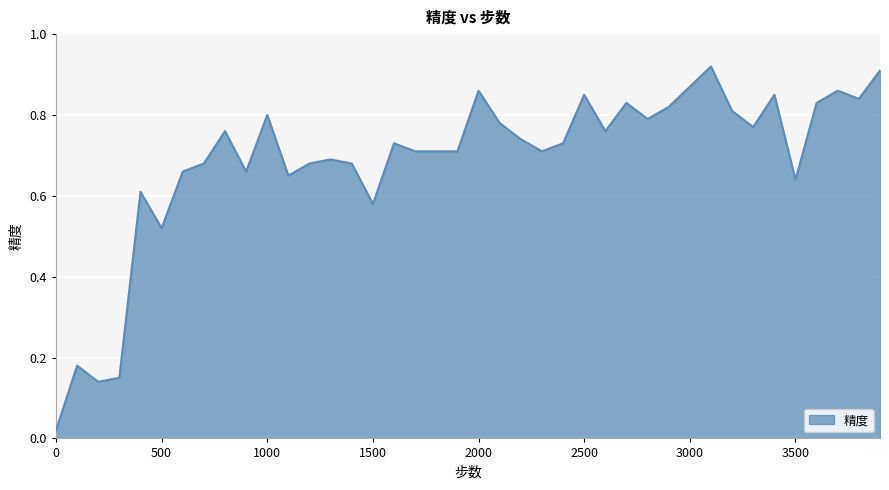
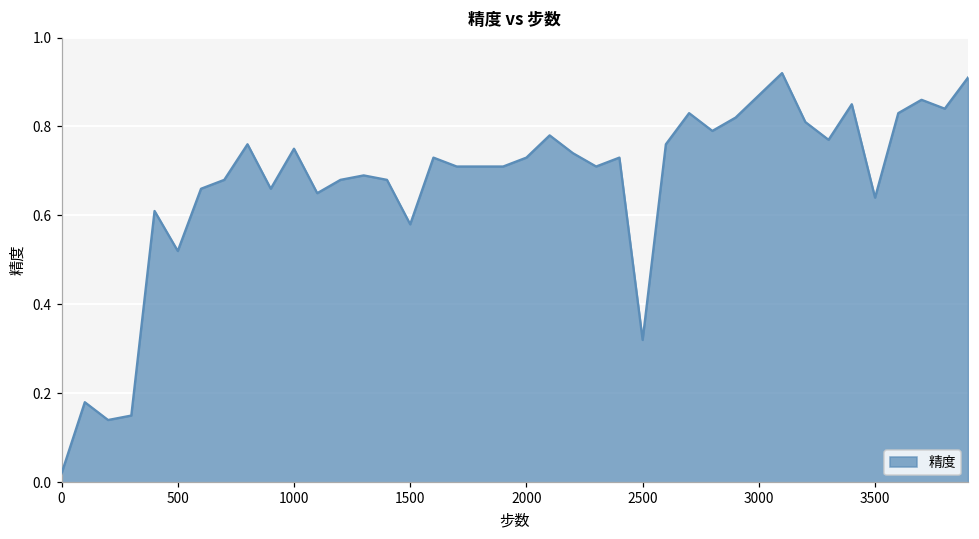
  {
    "0": 0.02,
    "500": 0.52,
-   "1000": 0.80,
+   "1000": 0.75,
    "1500": 0.58,
-   "2000": 0.86,
-   "2500": 0.85,
+   "2000": 0.73,
+   "2500": 0.32,
    "3000": 0.87,
    "3500": 0.64
  }
